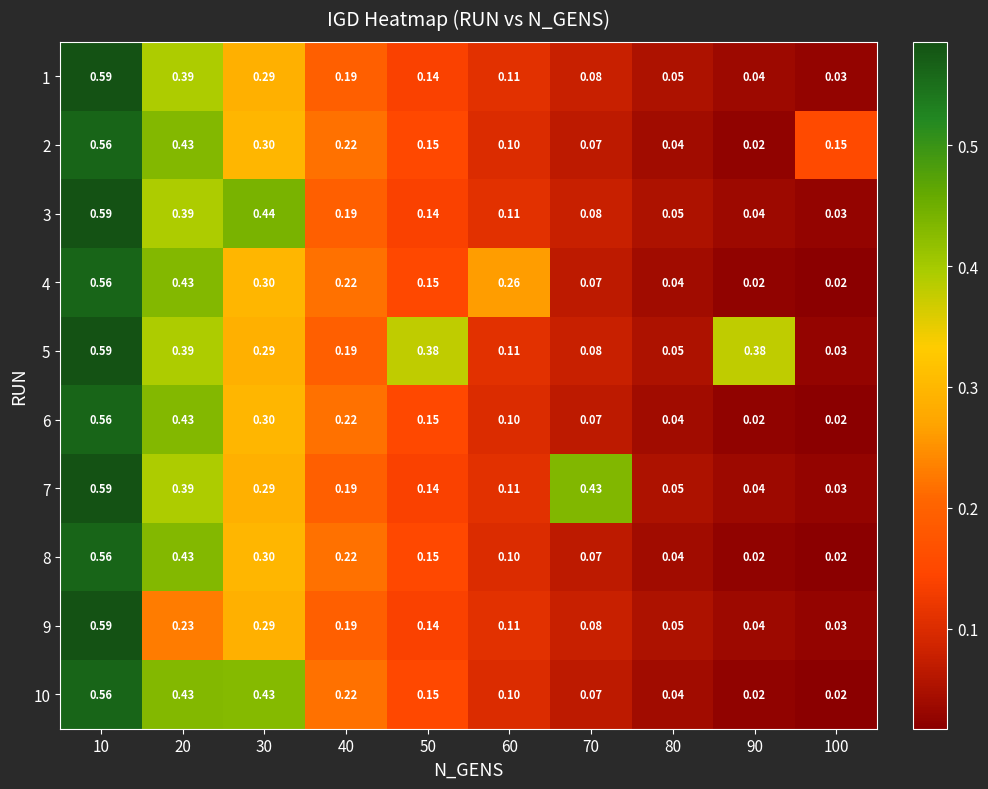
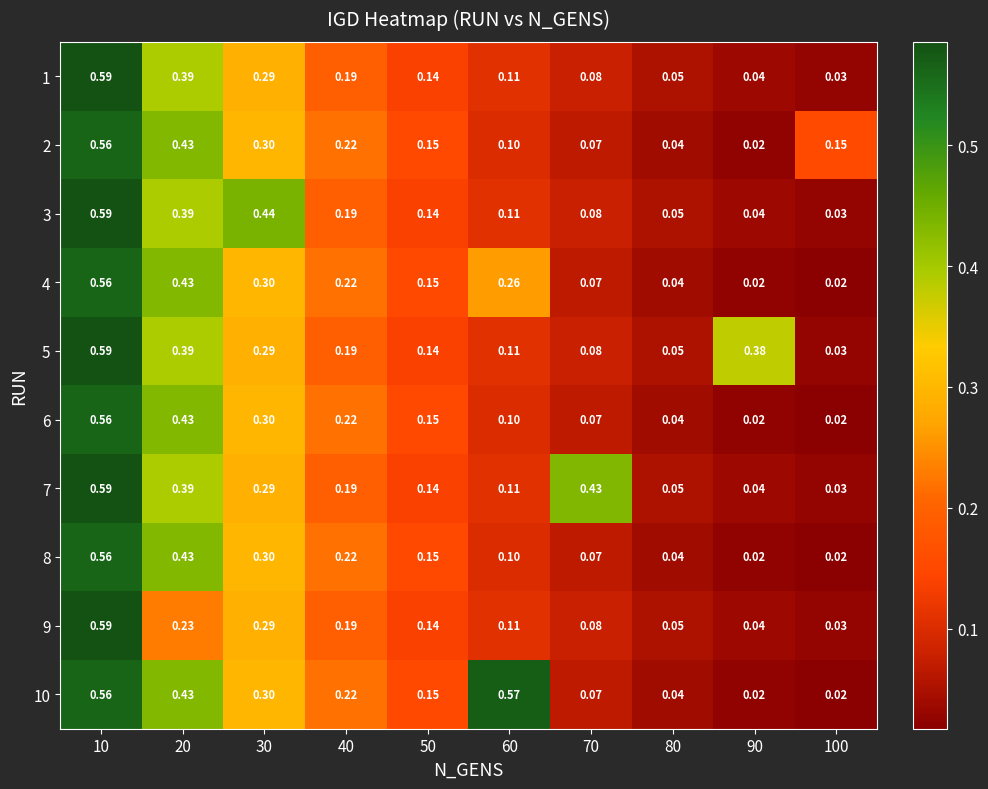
  {
    "1": {
      "10": 0.59,
      "20": 0.39,
      "30": 0.29,
      "40": 0.19,
      "50": 0.14,
      "60": 0.11,
      "70": 0.08,
      "80": 0.05,
      "90": 0.04,
      "100": 0.03
    },
    "2": {
      "10": 0.56,
      "20": 0.43,
      "30": 0.30,
      "40": 0.22,
      "50": 0.15,
      "60": 0.10,
      "70": 0.07,
      "80": 0.04,
      "90": 0.02,
      "100": 0.15
    },
    "3": {
      "10": 0.59,
      "20": 0.39,
      "30": 0.44,
      "40": 0.19,
      "50": 0.14,
      "60": 0.11,
      "70": 0.08,
      "80": 0.05,
      "90": 0.04,
      "100": 0.03
    },
    "4": {
      "10": 0.56,
      "20": 0.43,
      "30": 0.30,
      "40": 0.22,
      "50": 0.15,
      "60": 0.26,
      "70": 0.07,
      "80": 0.04,
      "90": 0.02,
      "100": 0.02
    },
    "5": {
      "10": 0.59,
      "20": 0.39,
      "30": 0.29,
      "40": 0.19,
-     "50": 0.38,
+     "50": 0.14,
      "60": 0.11,
      "70": 0.08,
      "80": 0.05,
      "90": 0.38,
      "100": 0.03
    },
    "6": {
      "10": 0.56,
      "20": 0.43,
      "30": 0.30,
      "40": 0.22,
      "50": 0.15,
      "60": 0.10,
      "70": 0.07,
      "80": 0.04,
      "90": 0.02,
      "100": 0.02
    },
    "7": {
      "10": 0.59,
      "20": 0.39,
      "30": 0.29,
      "40": 0.19,
      "50": 0.14,
      "60": 0.11,
      "70": 0.43,
      "80": 0.05,
      "90": 0.04,
      "100": 0.03
    },
    "8": {
      "10": 0.56,
      "20": 0.43,
      "30": 0.30,
      "40": 0.22,
      "50": 0.15,
      "60": 0.10,
      "70": 0.07,
      "80": 0.04,
      "90": 0.02,
      "100": 0.02
    },
    "9": {
      "10": 0.59,
      "20": 0.23,
      "30": 0.29,
      "40": 0.19,
      "50": 0.14,
      "60": 0.11,
      "70": 0.08,
      "80": 0.05,
      "90": 0.04,
      "100": 0.03
    },
    "10": {
      "10": 0.56,
      "20": 0.43,
-     "30": 0.43,
+     "30": 0.30,
      "40": 0.22,
      "50": 0.15,
-     "60": 0.10,
+     "60": 0.57,
      "70": 0.07,
      "80": 0.04,
      "90": 0.02,
      "100": 0.02
    }
  }
